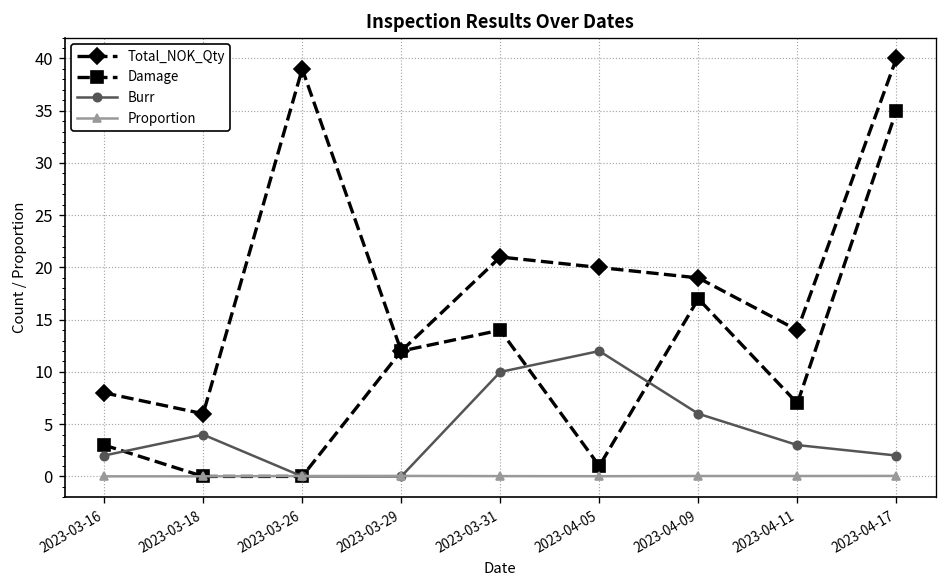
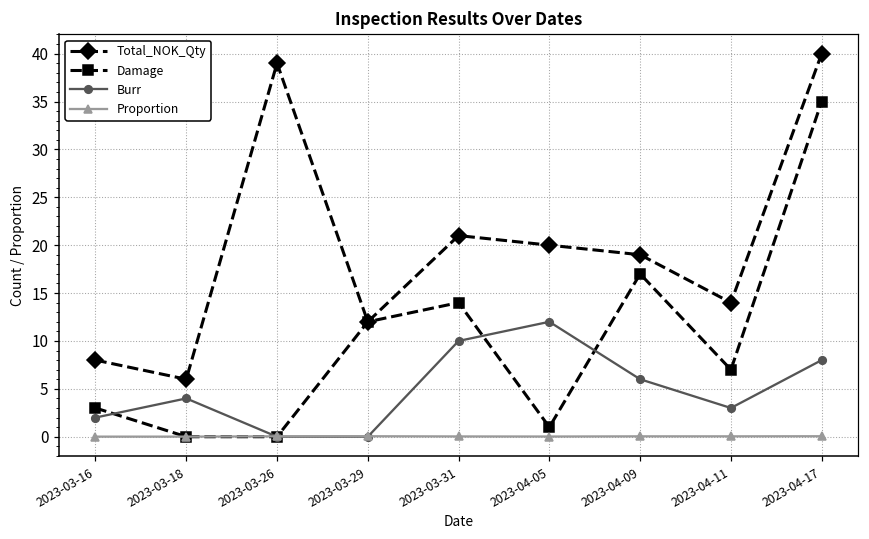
  {
    "Burr": {
      "2023-03-16": 2,
      "2023-03-18": 4,
      "2023-03-31": 10,
      "2023-04-05": 12,
      "2023-04-09": 6,
      "2023-04-11": 3,
-     "2023-04-17": 2
+     "2023-04-17": 8
    },
    "Proportion": {
      "2023-03-16": 0,
      "2023-03-31": 0,
      "2023-04-05": 0,
      "2023-04-09": 0,
      "2023-04-11": 0,
      "2023-04-17": 0
    }
  }
